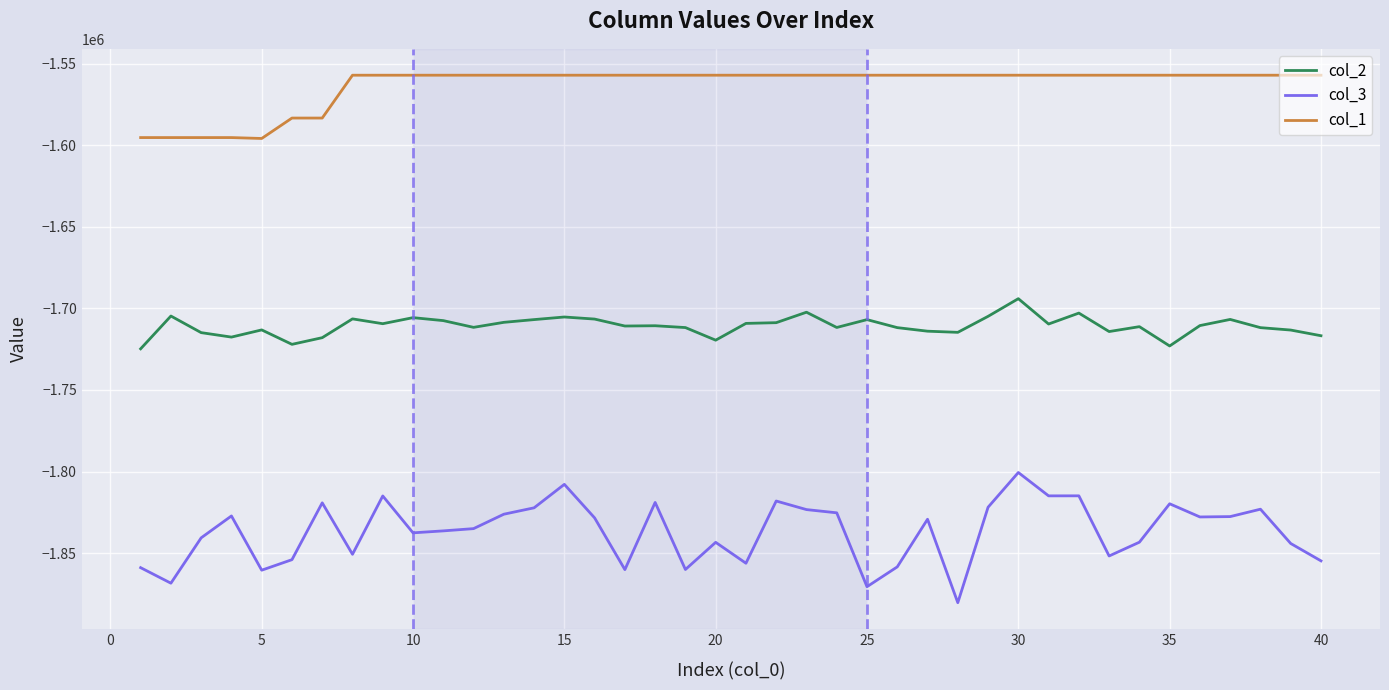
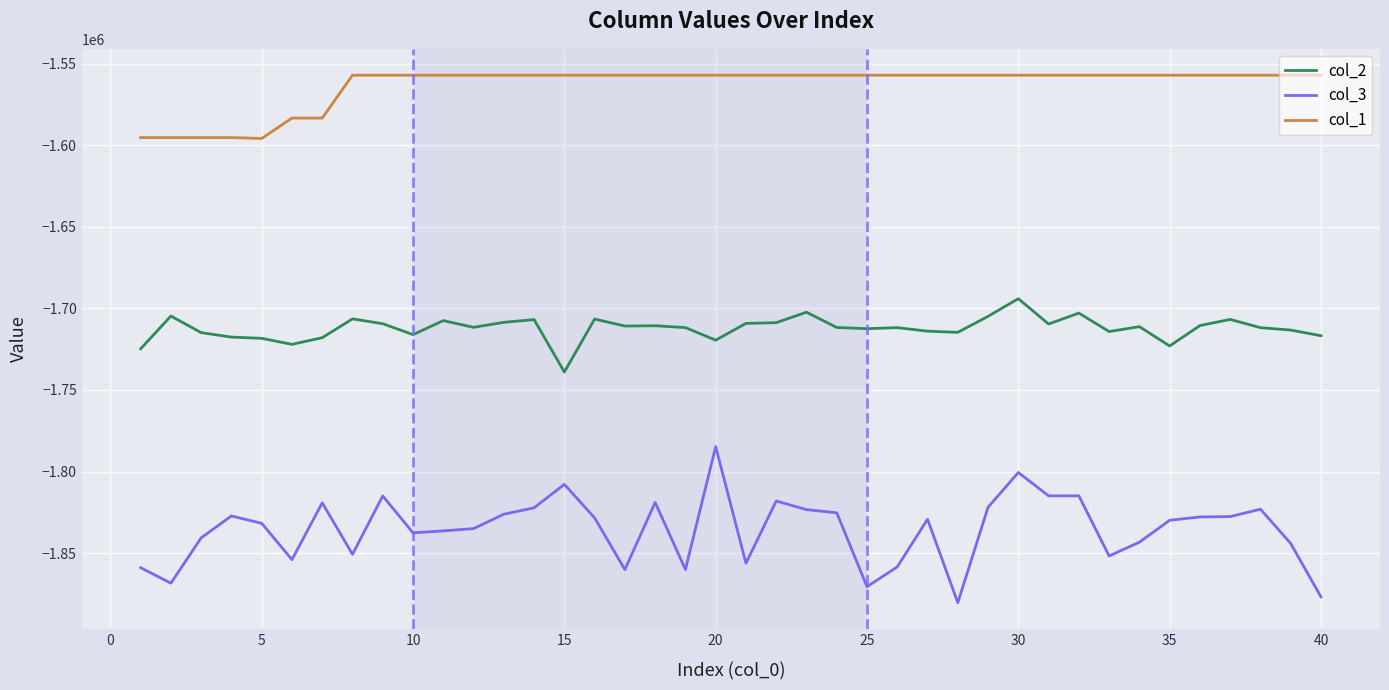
  {
    "col_2": {
-     "5": -1713000,
-     "10": -1706000,
-     "15": -1705000,
+     "5": -1718000,
+     "10": -1716000,
+     "15": -1739000,
      "20": -1719000,
-     "25": -1707000,
+     "25": -1712000,
      "30": -1694000,
      "35": -1723000,
      "40": -1717000
    },
    "col_3": {
-     "5": -1861000,
+     "5": -1832000,
      "10": -1838000,
      "15": -1808000,
-     "20": -1843000,
+     "20": -1785000,
      "25": -1871000,
      "30": -1801000,
-     "35": -1820000,
-     "40": -1855000
+     "35": -1830000,
+     "40": -1877000
    },
    "col_1": {
      "5": -1596000,
      "10": -1557000,
      "15": -1557000,
      "20": -1557000,
      "25": -1557000,
      "30": -1557000,
      "35": -1557000
    }
  }
